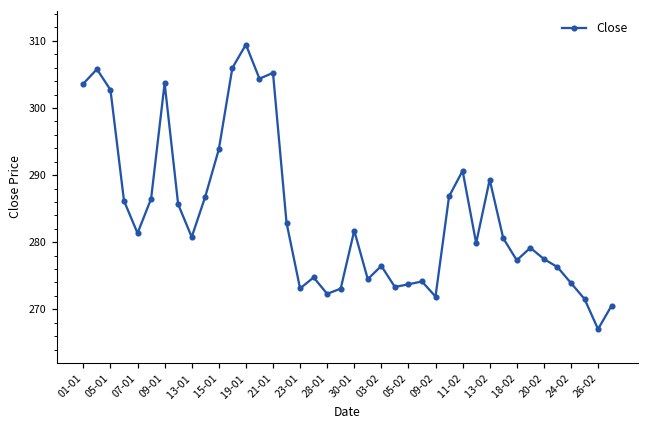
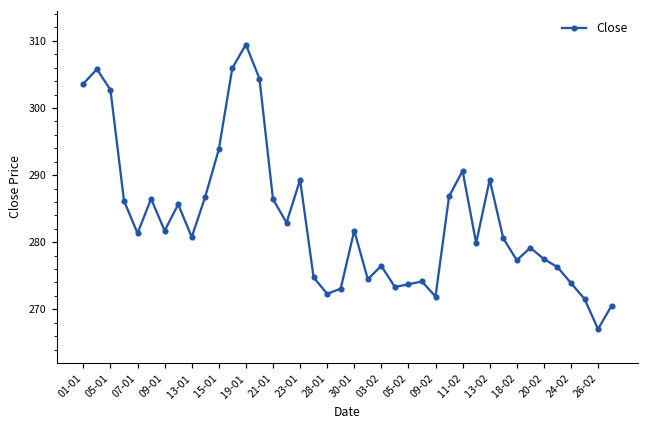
  {
    "01-01": 304,
    "05-01": 303,
    "07-01": 281,
-   "09-01": 304,
+   "09-01": 282,
    "13-01": 281,
    "15-01": 294,
    "19-01": 309,
-   "21-01": 305,
-   "23-01": 273,
+   "21-01": 286,
+   "23-01": 289,
    "28-01": 272,
    "30-01": 282,
    "03-02": 276,
    "05-02": 274,
    "09-02": 272,
    "11-02": 291,
    "13-02": 289,
    "18-02": 277,
    "20-02": 278,
    "24-02": 274,
    "26-02": 267
  }
